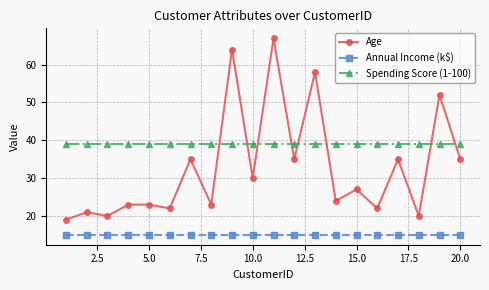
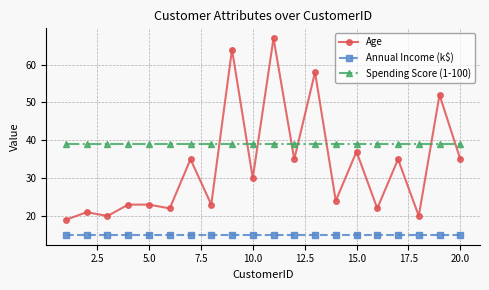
  {
    "Age": {
      "5.0": 23,
      "10.0": 30,
-     "15.0": 27,
+     "15.0": 37,
      "20.0": 35
    },
    "Annual Income (k$)": {
      "5.0": 15,
      "10.0": 15,
      "15.0": 15,
      "20.0": 15
    },
    "Spending Score (1-100)": {
      "5.0": 39,
      "10.0": 39,
      "15.0": 39,
      "20.0": 39
    }
  }
